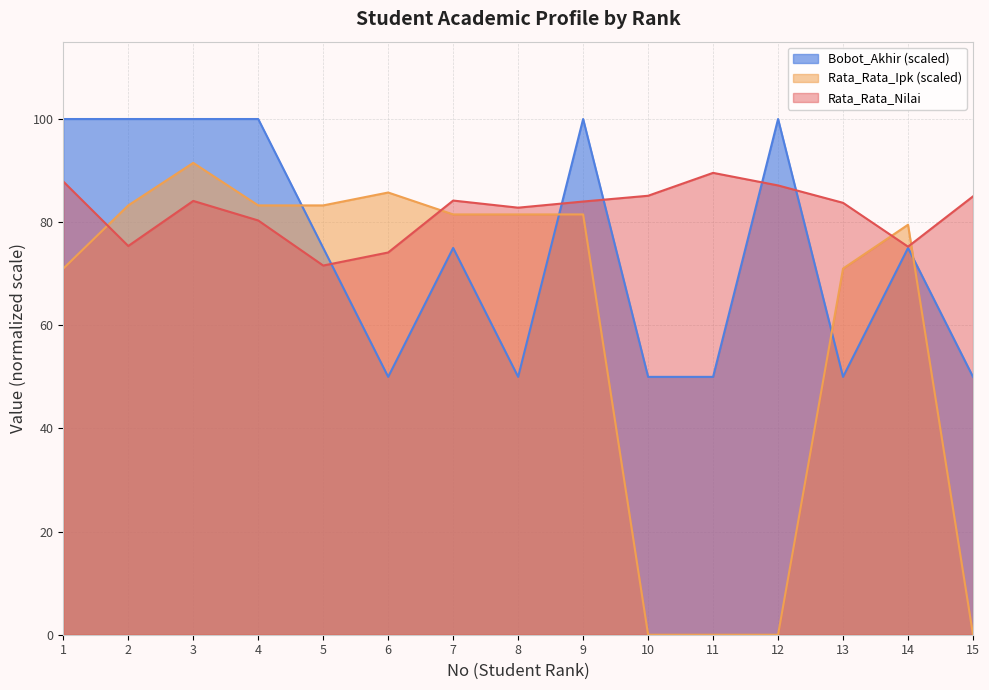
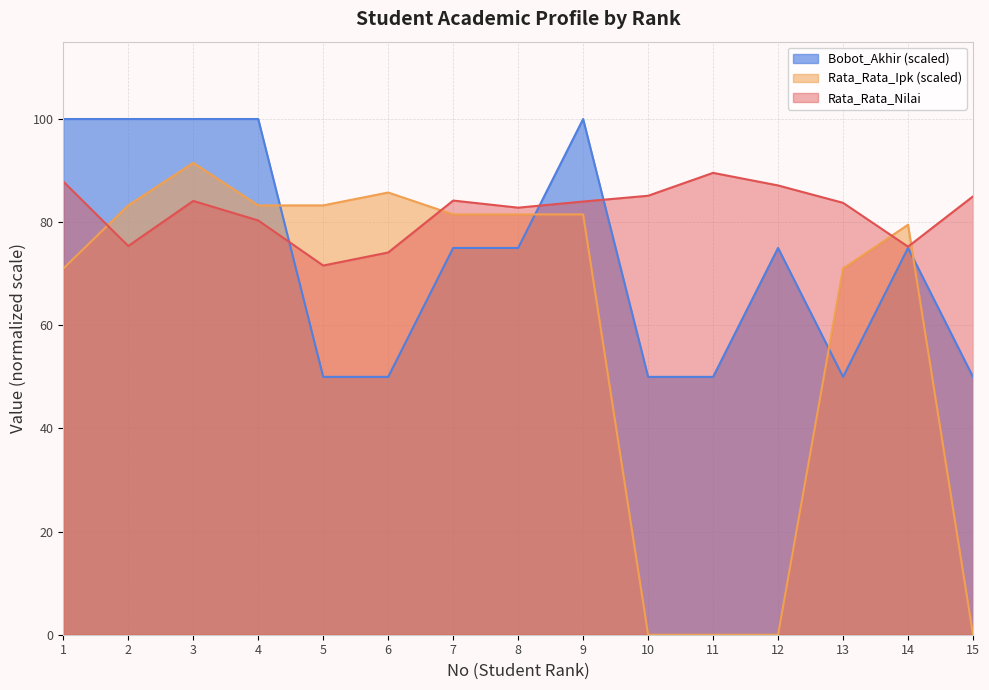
  {
    "Bobot_Akhir (scaled)": {
      "1": 100,
      "2": 100,
      "3": 100,
      "4": 100,
-     "5": 75,
+     "5": 50,
      "6": 50,
      "7": 75,
-     "8": 50,
+     "8": 75,
      "9": 100,
      "10": 50,
      "11": 50,
-     "12": 100,
+     "12": 75,
      "13": 50,
      "15": 50
    }
  }
